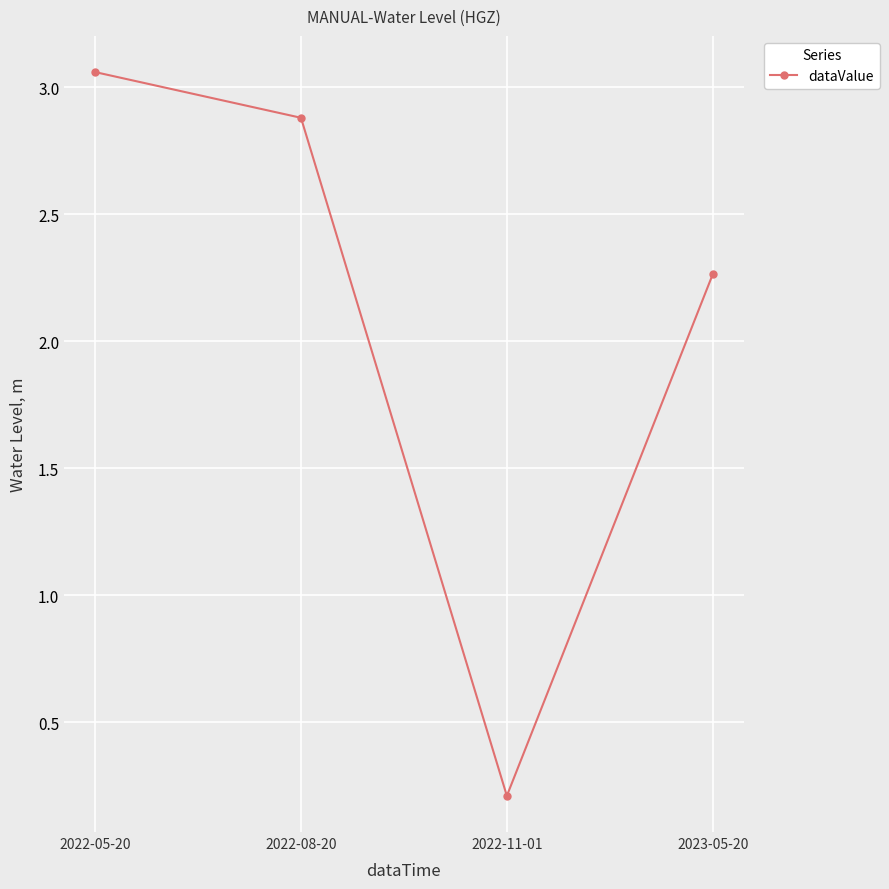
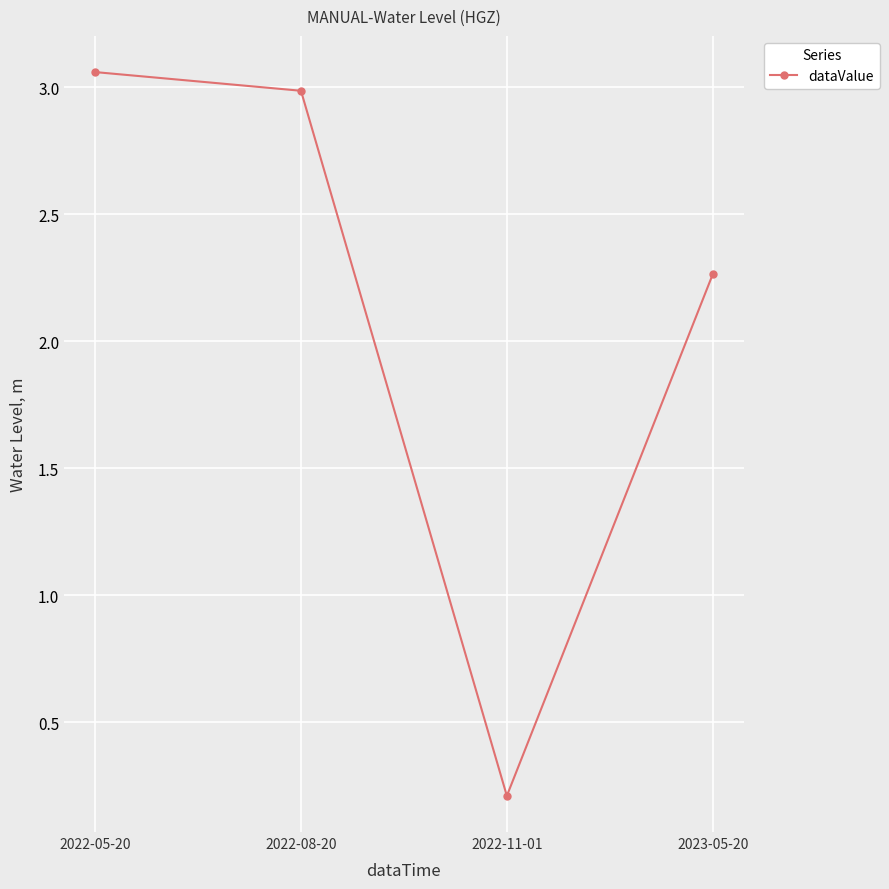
  {
    "2022-05-20": 3.06,
-   "2022-08-20": 2.88,
+   "2022-08-20": 2.99,
    "2022-11-01": 0.21,
    "2023-05-20": 2.26
  }
